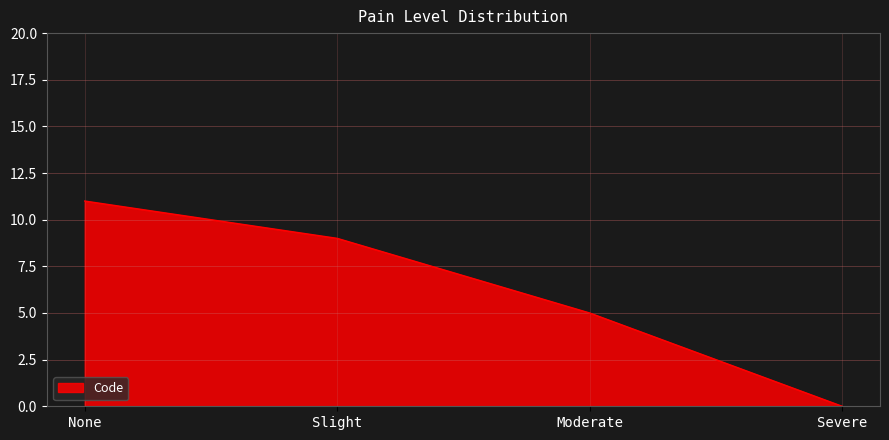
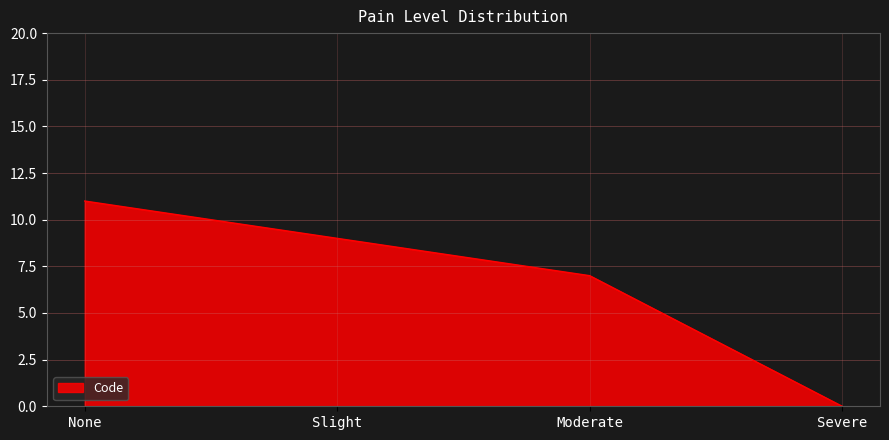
  {
    "None": 11,
    "Slight": 9,
-   "Moderate": 5,
+   "Moderate": 7,
    "Severe": 0
  }
